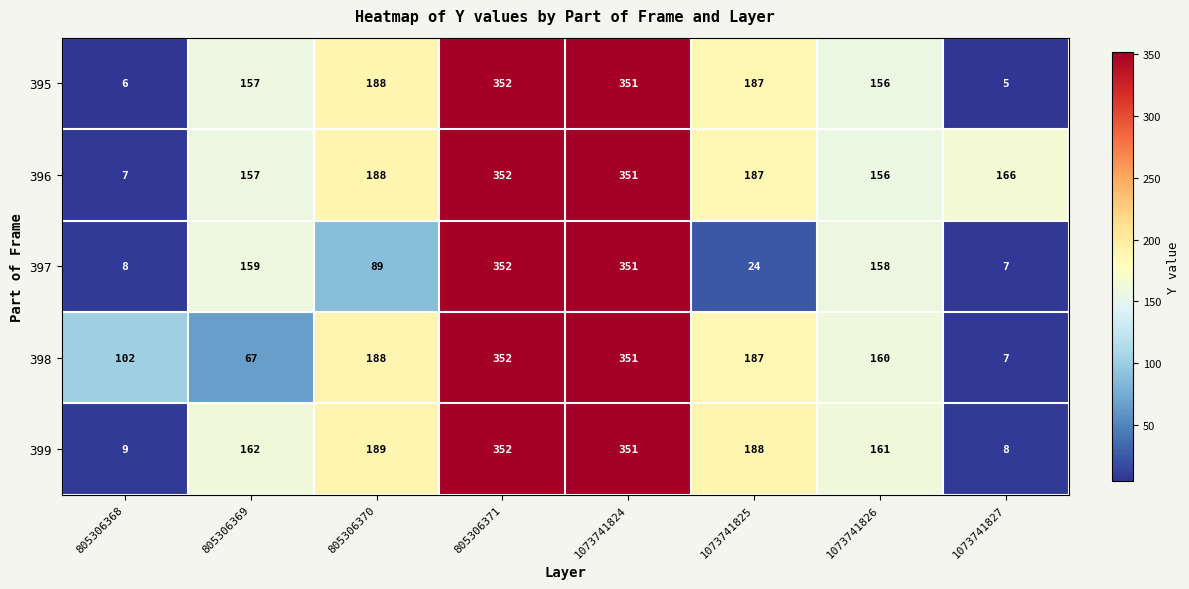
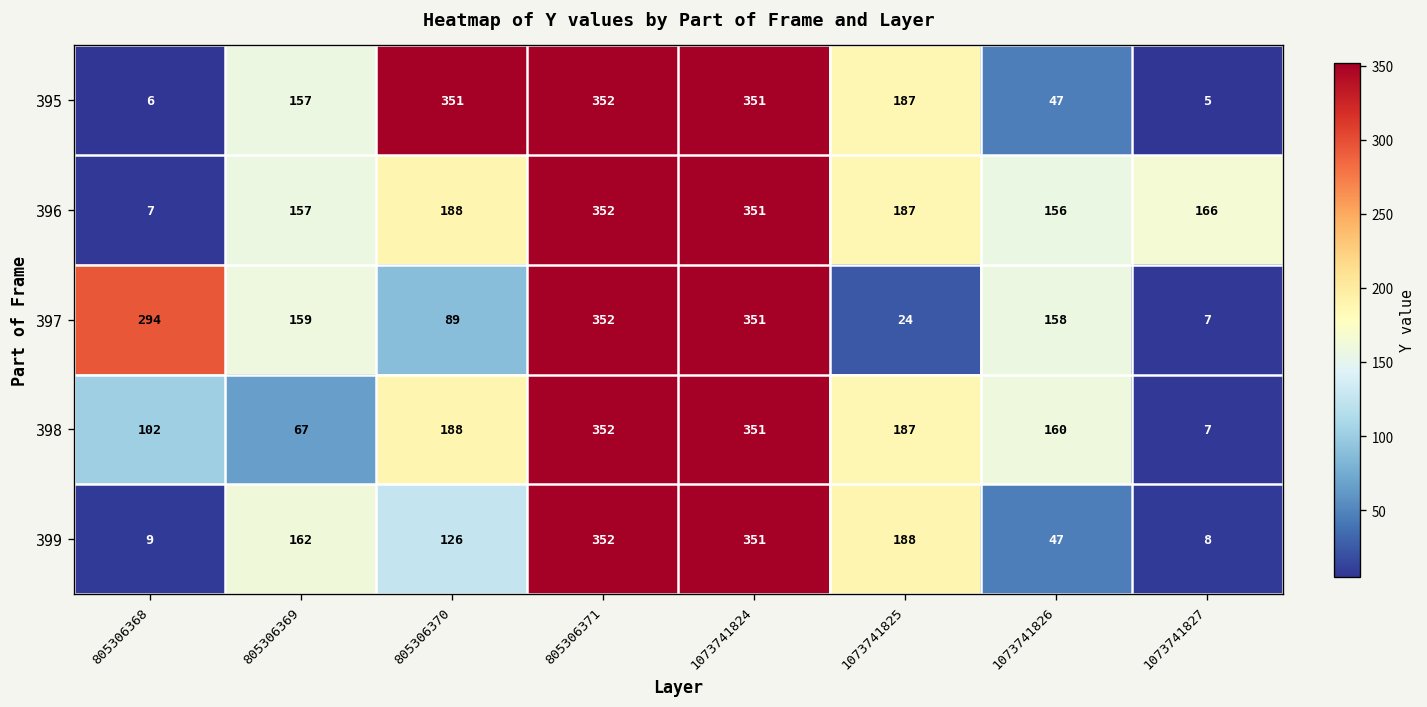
  {
    "395": {
      "805306368": 6,
      "805306369": 157,
-     "805306370": 188,
+     "805306370": 351,
      "805306371": 352,
      "1073741824": 351,
      "1073741825": 187,
-     "1073741826": 156,
+     "1073741826": 47,
      "1073741827": 5
    },
    "396": {
      "805306368": 7,
      "805306369": 157,
      "805306370": 188,
      "805306371": 352,
      "1073741824": 351,
      "1073741825": 187,
      "1073741826": 156,
      "1073741827": 166
    },
    "397": {
-     "805306368": 8,
+     "805306368": 294,
      "805306369": 159,
      "805306370": 89,
      "805306371": 352,
      "1073741824": 351,
      "1073741825": 24,
      "1073741826": 158,
      "1073741827": 7
    },
    "398": {
      "805306368": 102,
      "805306369": 67,
      "805306370": 188,
      "805306371": 352,
      "1073741824": 351,
      "1073741825": 187,
      "1073741826": 160,
      "1073741827": 7
    },
    "399": {
      "805306368": 9,
      "805306369": 162,
-     "805306370": 189,
+     "805306370": 126,
      "805306371": 352,
      "1073741824": 351,
      "1073741825": 188,
-     "1073741826": 161,
+     "1073741826": 47,
      "1073741827": 8
    }
  }
